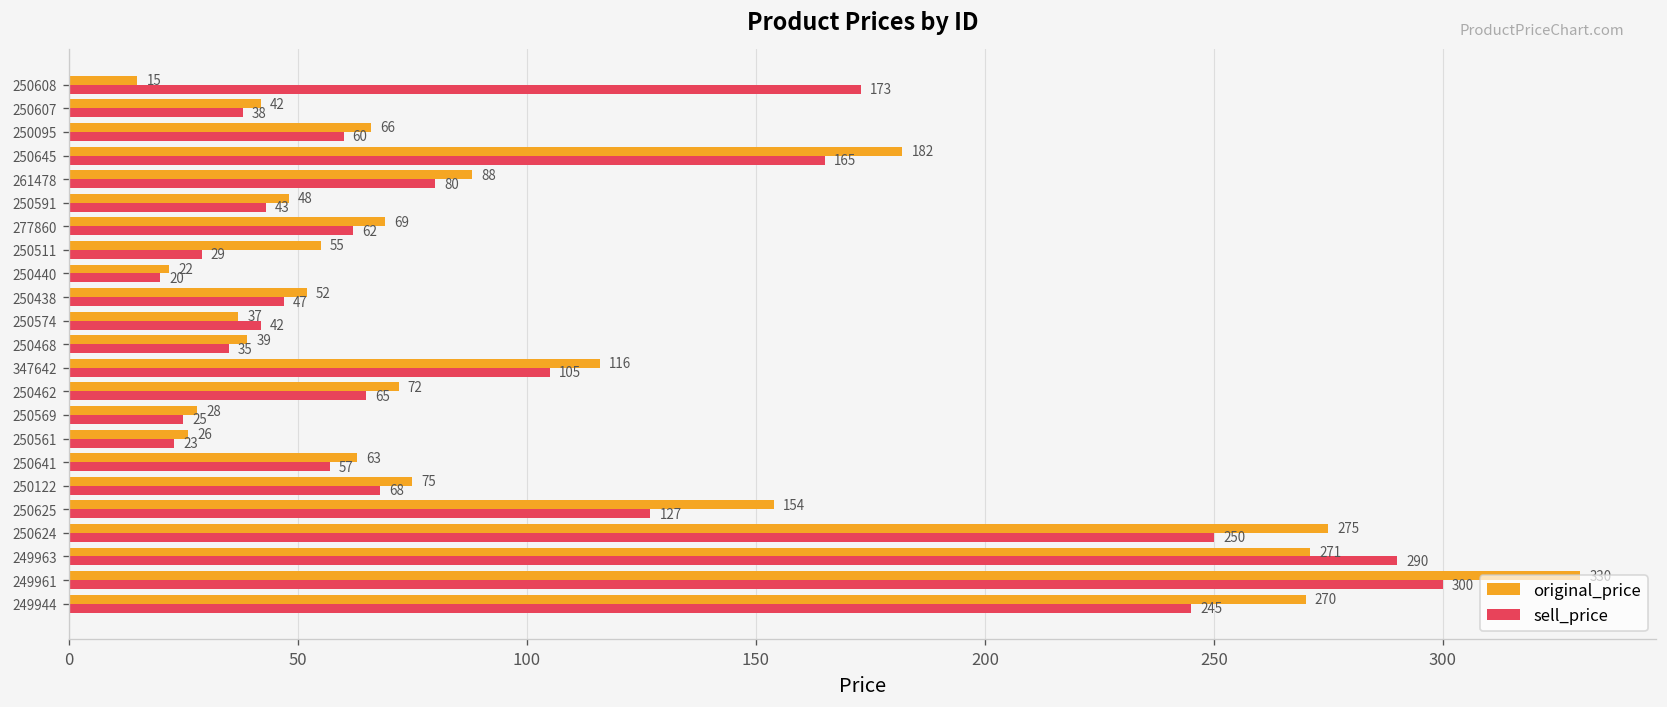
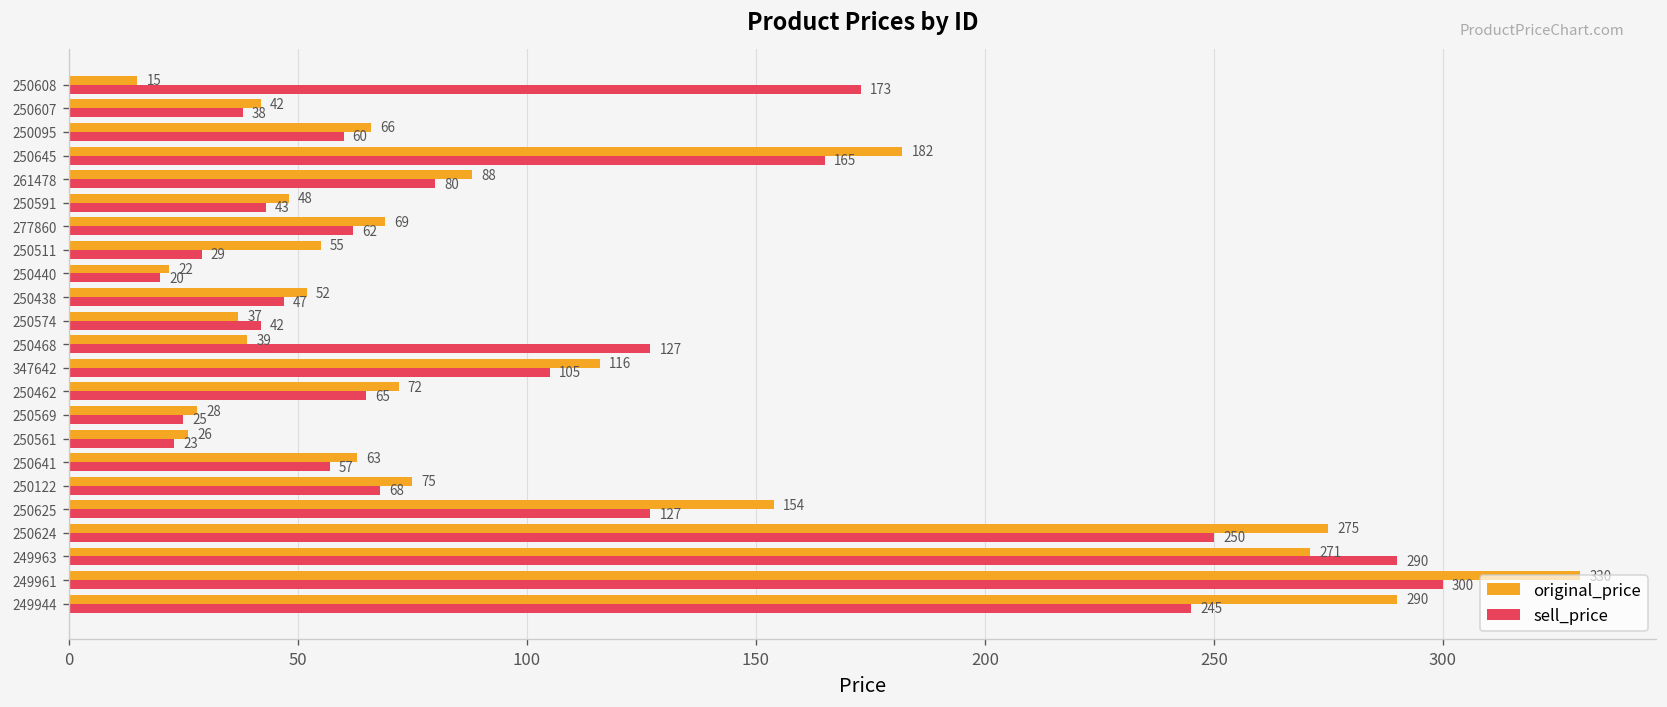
  {
    "original_price": {
      "250608": 15,
      "250607": 42,
      "250095": 66,
      "250645": 182,
      "261478": 88,
      "250591": 48,
      "277860": 69,
      "250511": 55,
      "250440": 22,
      "250438": 52,
      "250574": 37,
      "250468": 39,
      "347642": 116,
      "250462": 72,
      "250569": 28,
      "250561": 26,
      "250641": 63,
      "250122": 75,
      "250625": 154,
      "250624": 275,
      "249963": 271,
-     "249944": 270
+     "249944": 290
    },
    "sell_price": {
      "250608": 173,
      "250607": 38,
      "250095": 60,
      "250645": 165,
      "261478": 80,
      "250591": 43,
      "277860": 62,
      "250511": 29,
      "250440": 20,
      "250438": 47,
      "250574": 42,
-     "250468": 35,
+     "250468": 127,
      "347642": 105,
      "250462": 65,
      "250569": 25,
      "250561": 23,
      "250641": 57,
      "250122": 68,
      "250625": 127,
      "250624": 250,
      "249963": 290,
      "249961": 300,
      "249944": 245
    }
  }
